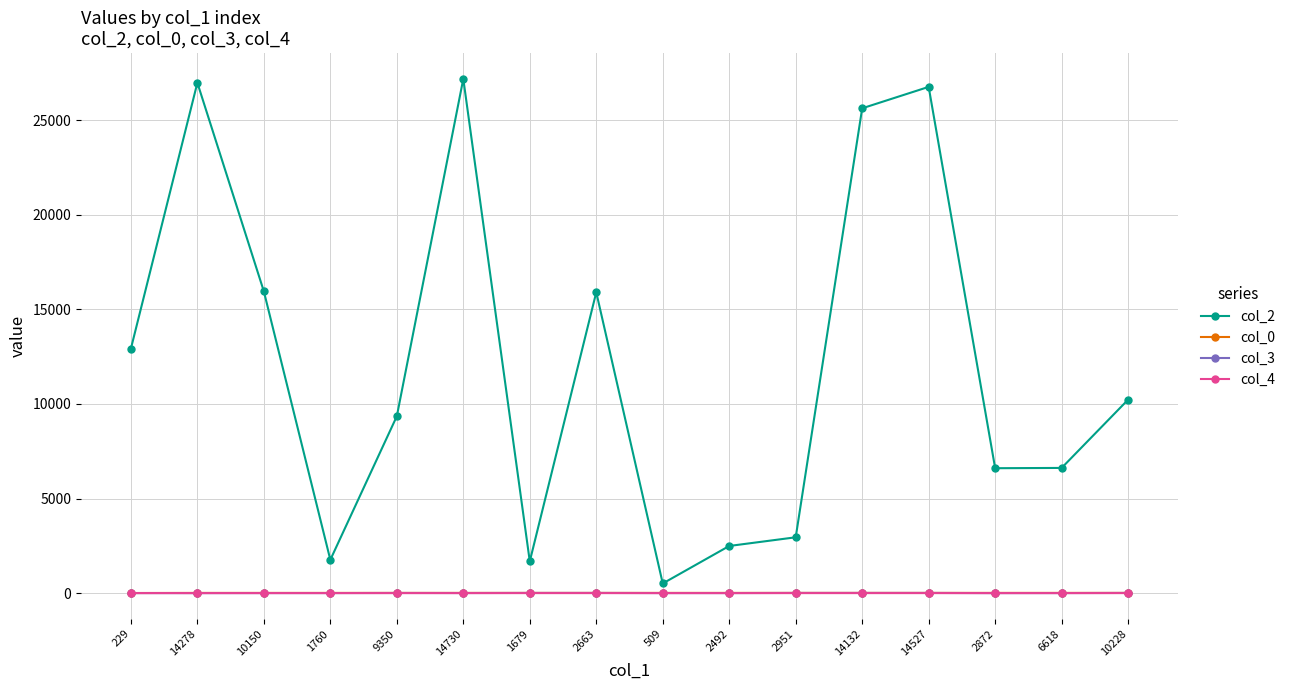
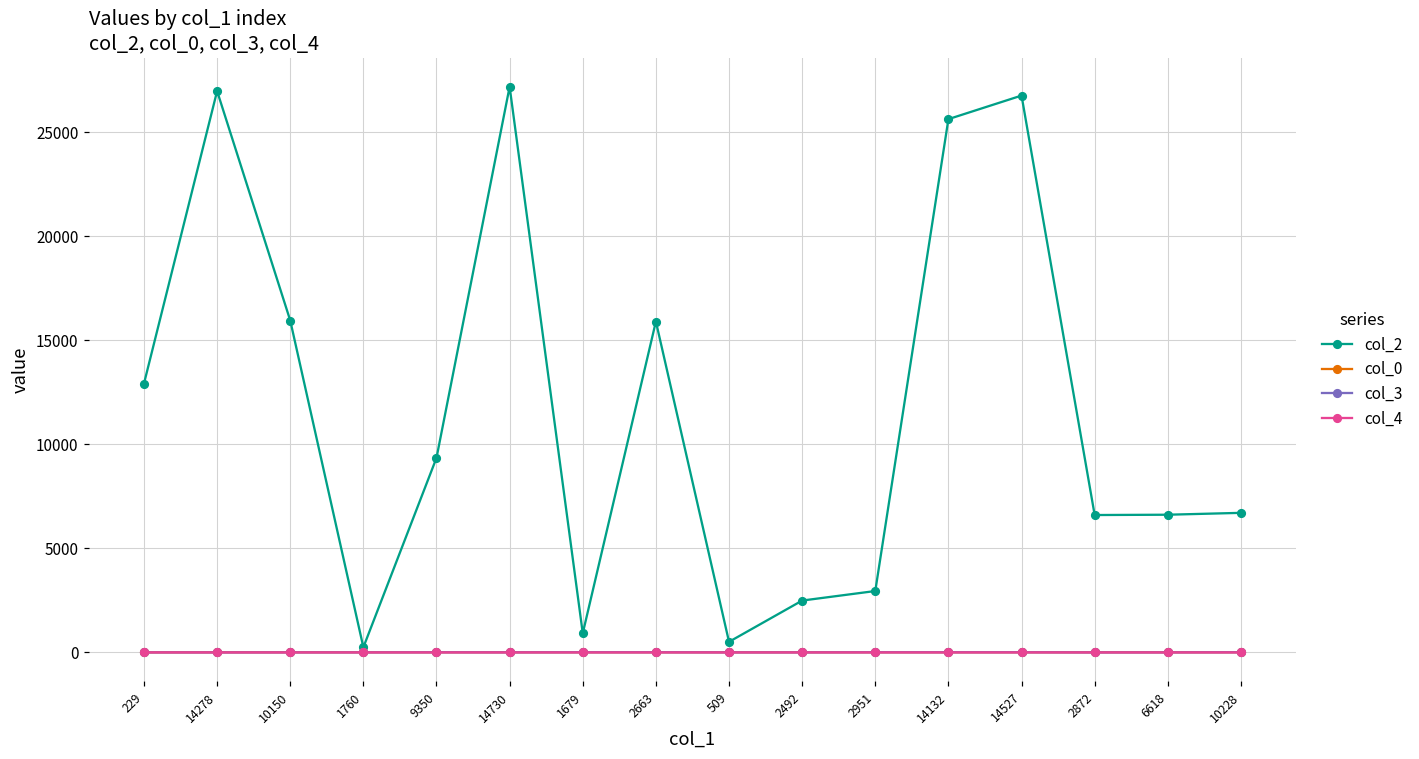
  {
    "col_2": {
      "229": 12900,
      "14278": 27000,
      "10150": 16000,
-     "1760": 1800,
+     "1760": 200,
      "9350": 9400,
      "14730": 27200,
-     "1679": 1700,
+     "1679": 900,
      "2663": 15900,
      "509": 500,
      "2492": 2500,
      "2951": 3000,
      "14132": 25600,
      "14527": 26800,
      "2872": 6600,
      "6618": 6600,
-     "10228": 10200
+     "10228": 6700
    },
    "col_4": {
      "229": 0,
      "14278": 0,
      "10150": 0,
      "1760": 0,
      "9350": 0,
      "14730": 0,
      "1679": 0,
      "2663": 0,
      "509": 0,
      "2492": 0,
      "2951": 0,
      "14132": 0,
      "14527": 0,
      "2872": 0,
      "6618": 0,
      "10228": 0
    }
  }
